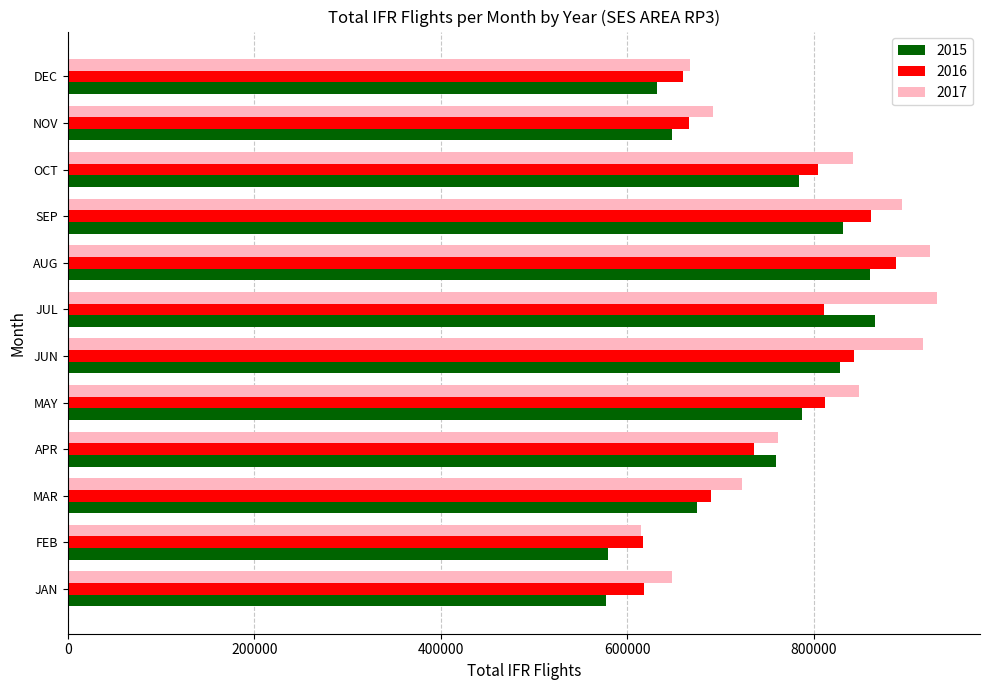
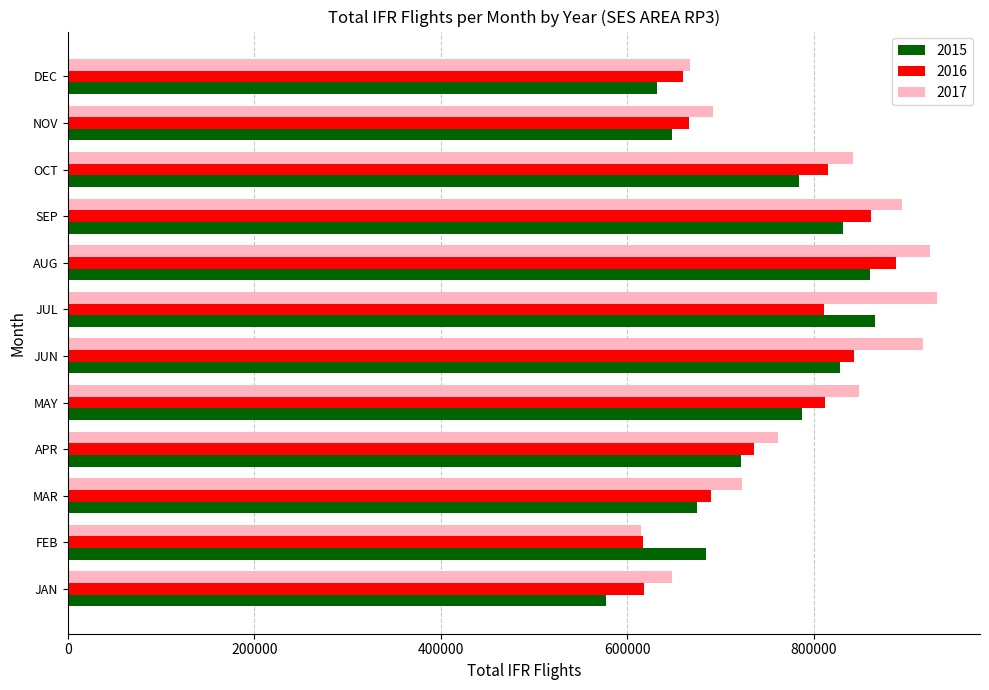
  {
    "2015": {
      "DEC": 630000,
      "NOV": 650000,
      "OCT": 780000,
      "SEP": 830000,
      "AUG": 860000,
      "JUL": 870000,
      "JUN": 830000,
      "MAY": 790000,
-     "APR": 760000,
+     "APR": 720000,
      "MAR": 670000,
-     "FEB": 580000,
+     "FEB": 680000,
      "JAN": 580000
    },
    "2016": {
      "DEC": 660000,
      "NOV": 670000,
-     "OCT": 800000,
+     "OCT": 820000,
      "SEP": 860000,
      "AUG": 890000,
      "JUL": 810000,
      "JUN": 840000,
      "MAY": 810000,
      "APR": 740000,
      "MAR": 690000,
      "FEB": 620000,
      "JAN": 620000
    },
    "2017": {
      "DEC": 670000,
      "NOV": 690000,
      "OCT": 840000,
      "SEP": 890000,
      "AUG": 920000,
      "JUL": 930000,
      "JUN": 920000,
      "MAY": 850000,
      "APR": 760000,
      "MAR": 720000,
      "FEB": 610000,
      "JAN": 650000
    }
  }
